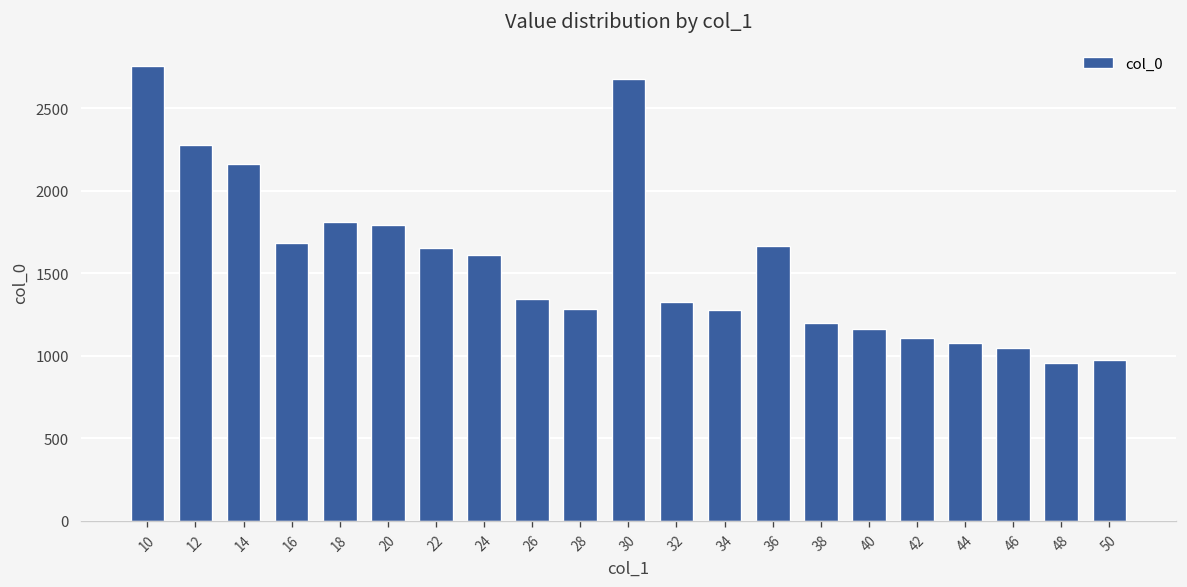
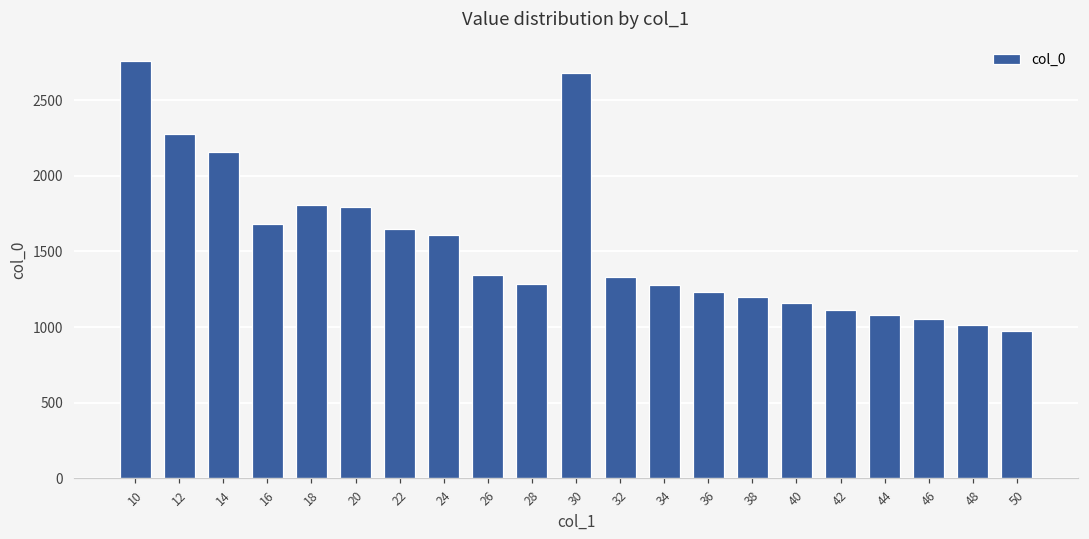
  {
    "10": 2760,
    "12": 2280,
    "14": 2160,
    "16": 1680,
    "18": 1810,
    "20": 1800,
    "22": 1650,
    "24": 1610,
    "26": 1340,
    "28": 1280,
    "30": 2680,
    "32": 1330,
    "34": 1280,
-   "36": 1660,
+   "36": 1230,
    "38": 1200,
    "40": 1160,
    "42": 1110,
    "44": 1080,
    "46": 1050,
-   "48": 950,
+   "48": 1010,
    "50": 980
  }
